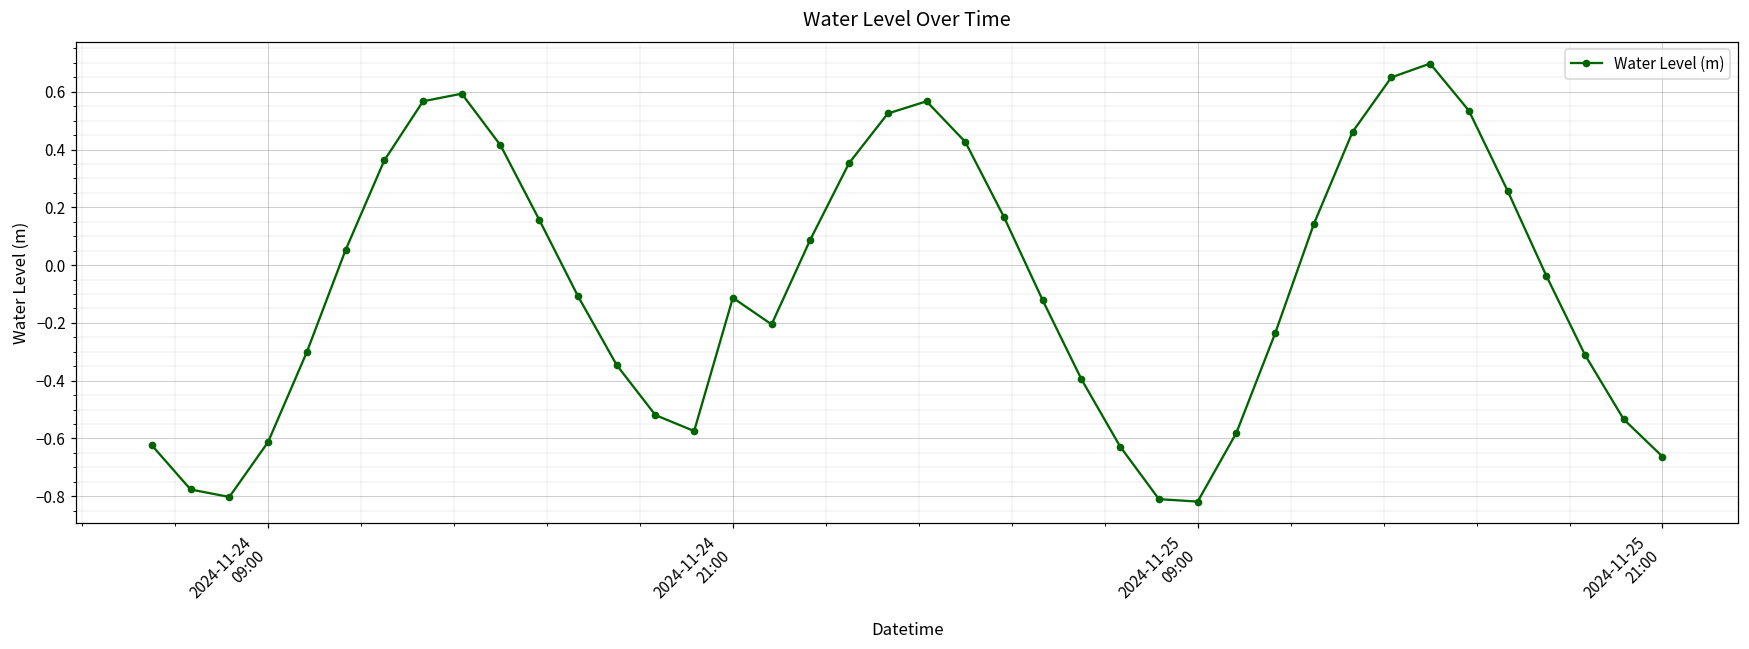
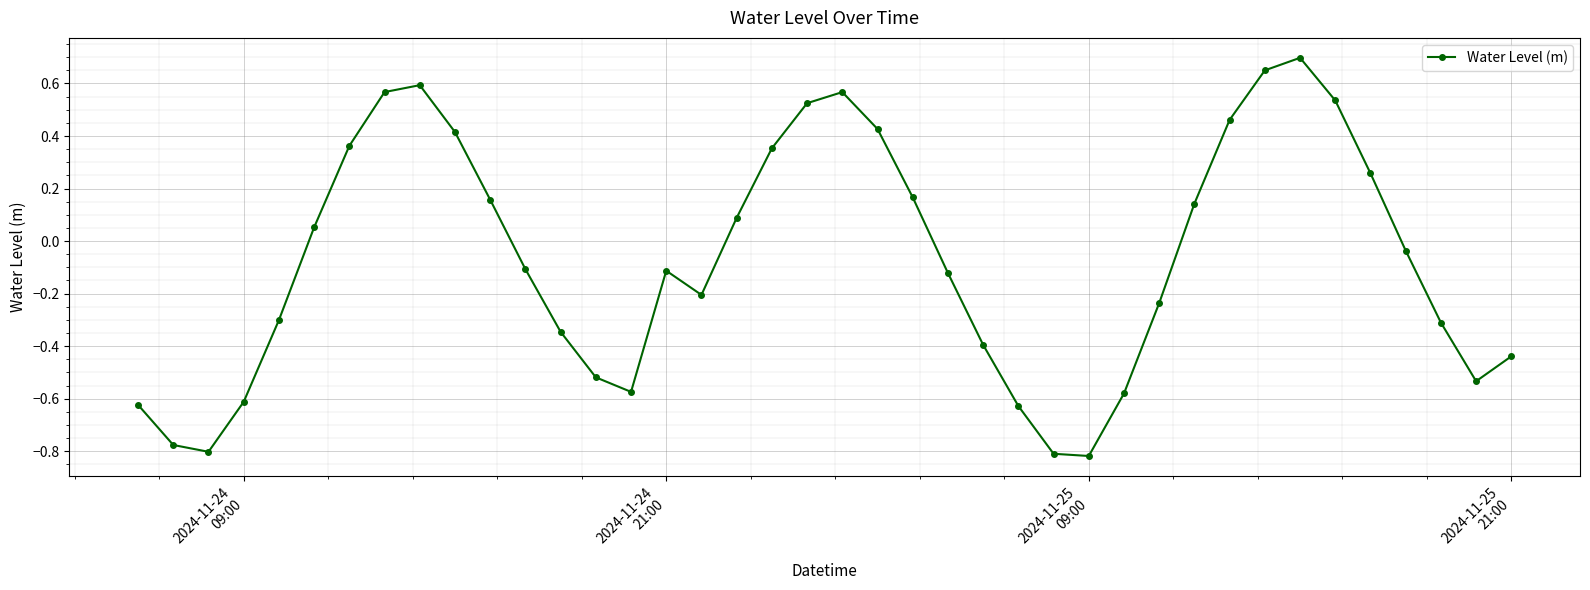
  {
    "2024-11-24 09:00": -0.61,
    "2024-11-24 21:00": -0.11,
    "2024-11-25 09:00": -0.82,
-   "2024-11-25 21:00": -0.66
+   "2024-11-25 21:00": -0.44
  }
